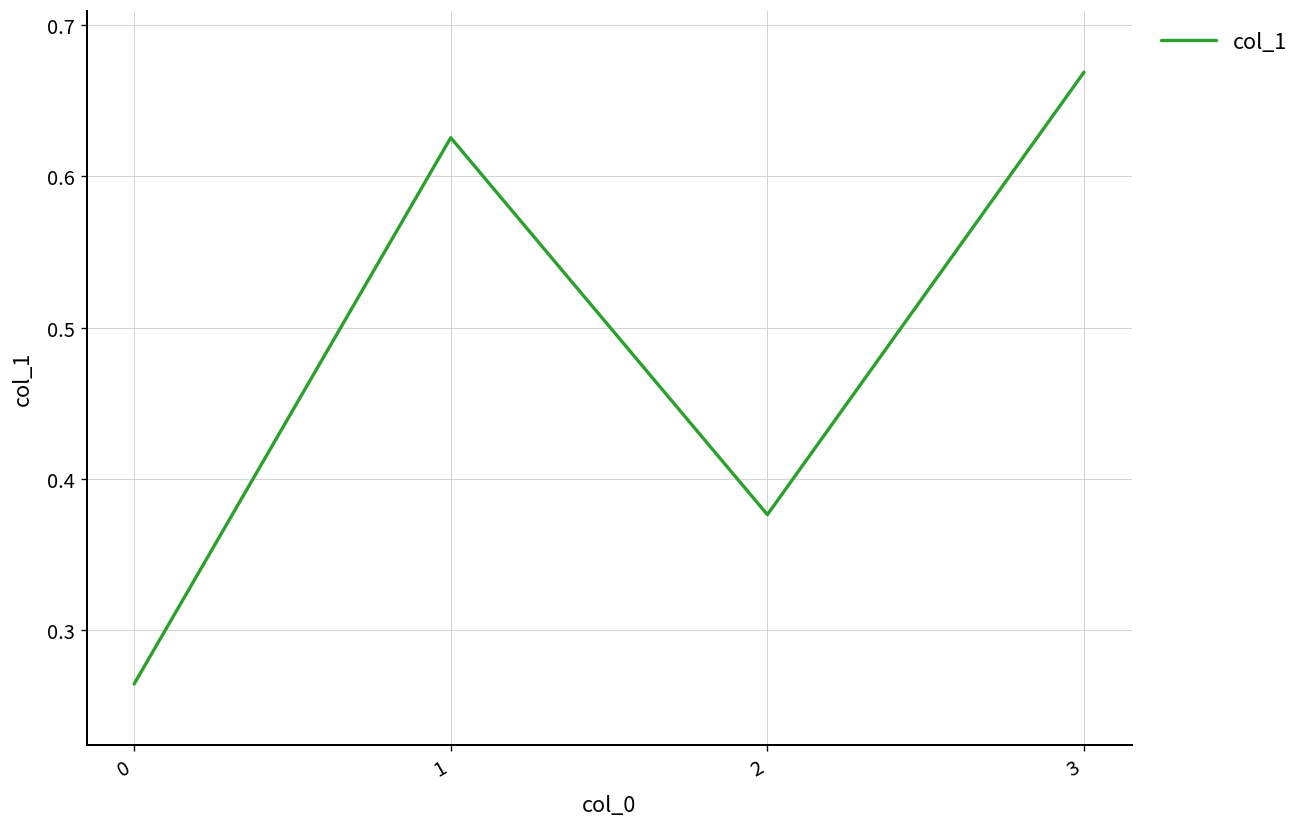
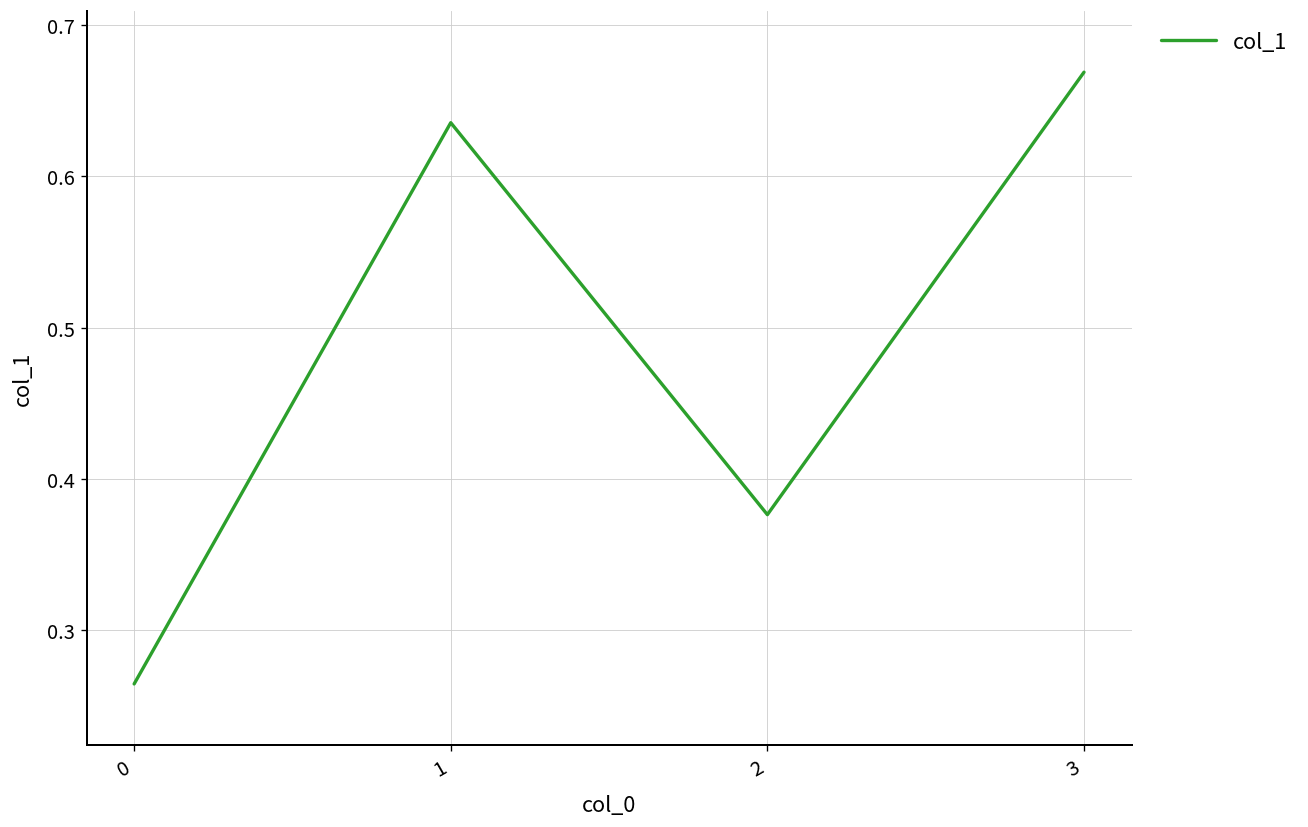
  {
    "0": 0.265,
-   "1": 0.625,
+   "1": 0.635,
    "2": 0.376,
    "3": 0.669
  }
